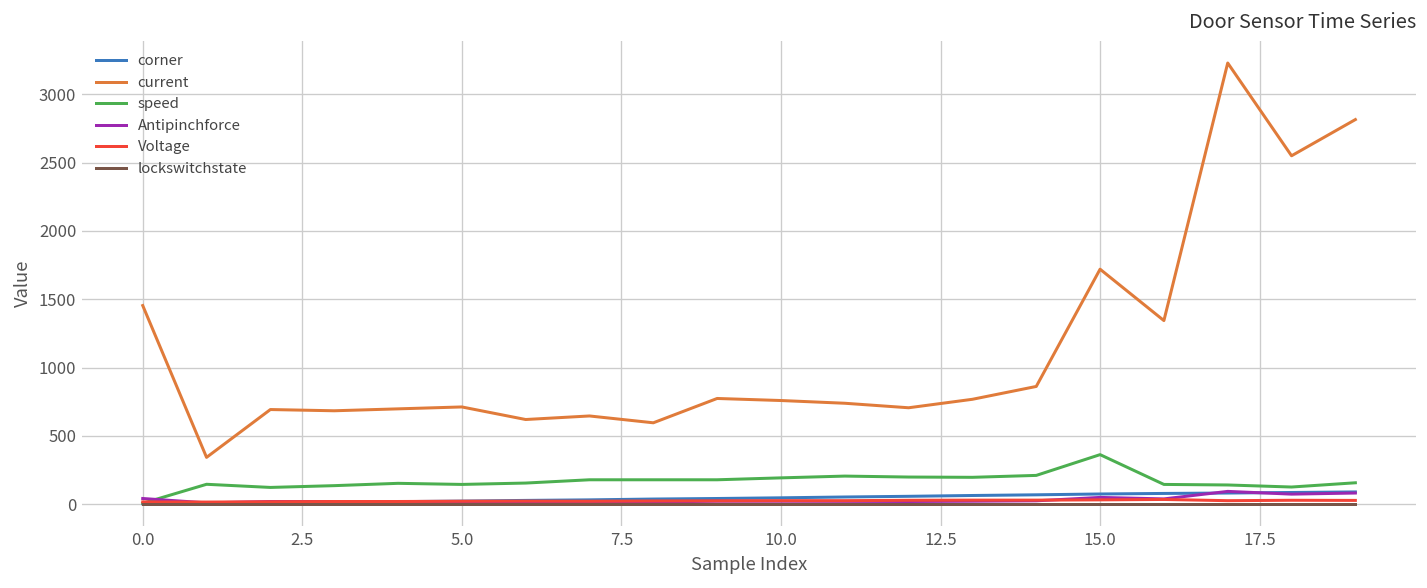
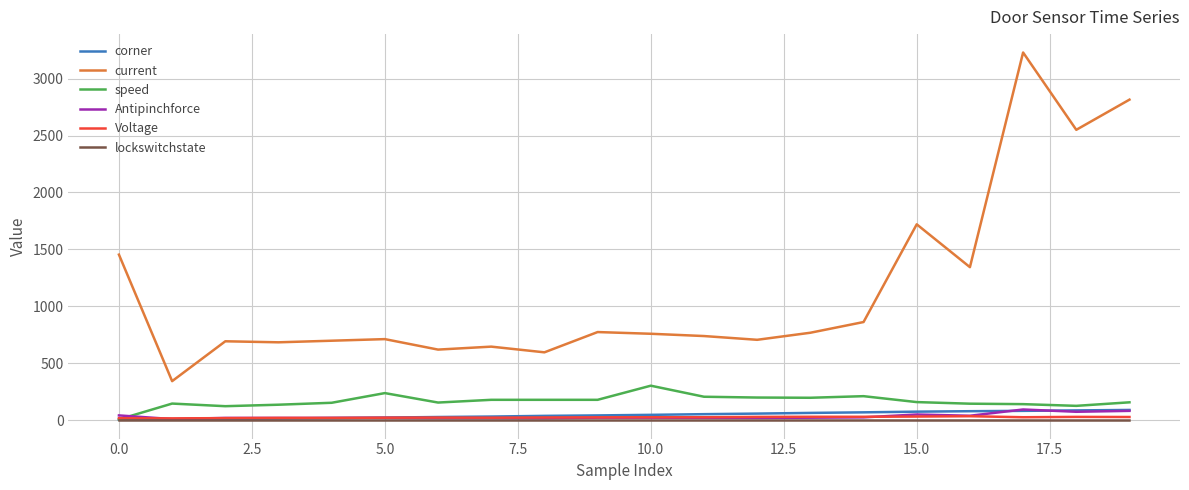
  {
    "corner": {
      "15.0": 80
    },
    "speed": {
-     "5.0": 150,
-     "10.0": 190,
-     "15.0": 360
+     "5.0": 240,
+     "10.0": 300,
+     "15.0": 160
    },
    "Antipinchforce": {
      "0.0": 40
    },
    "lockswitchstate": {
      "15.0": 0
    }
  }
